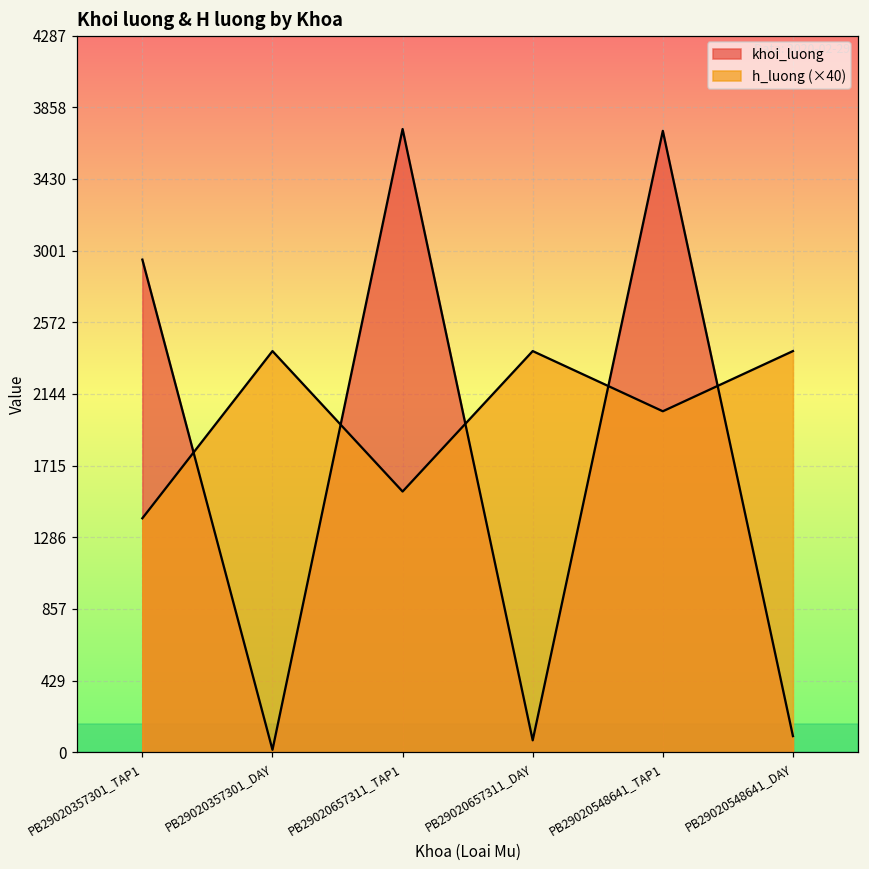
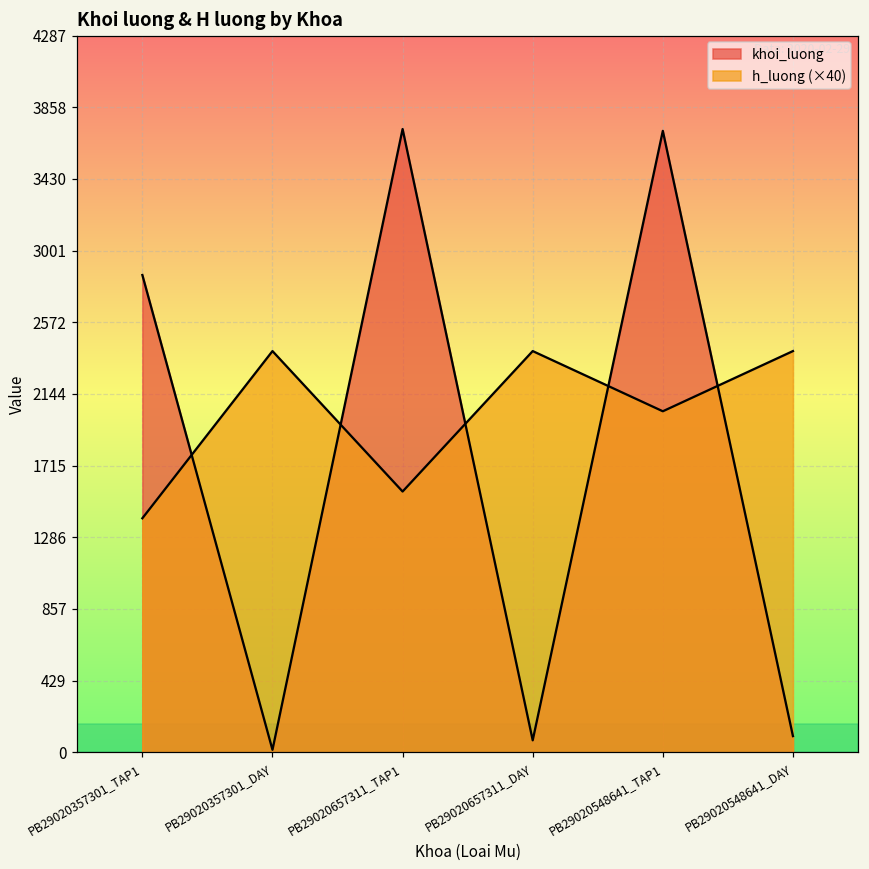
  {
    "khoi_luong": {
-     "PB29020357301_TAP1": 2950,
+     "PB29020357301_TAP1": 2860,
      "PB29020657311_TAP1": 3730,
      "PB29020548641_TAP1": 3720
    },
    "h_luong (×40)": {
      "PB29020357301_TAP1": 1400,
      "PB29020357301_DAY": 2400,
      "PB29020657311_TAP1": 1560,
      "PB29020657311_DAY": 2400,
      "PB29020548641_TAP1": 2040,
      "PB29020548641_DAY": 2400
    }
  }
